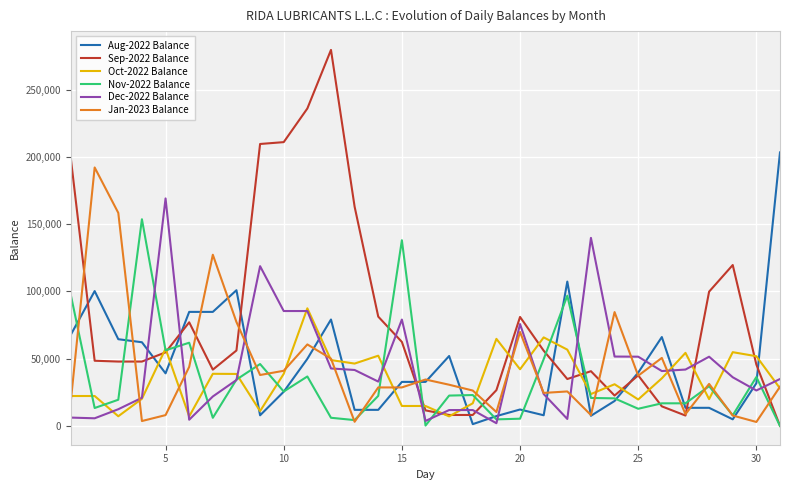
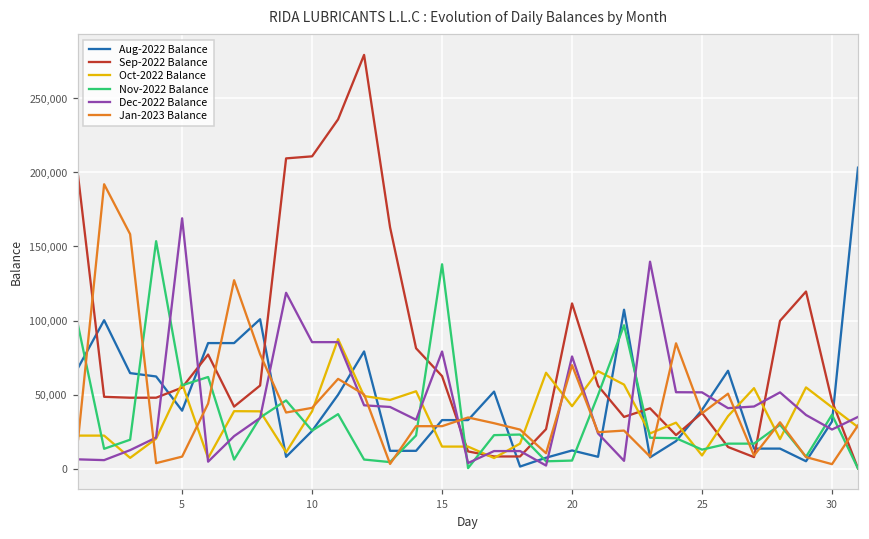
  {
    "Aug-2022 Balance": {
      "5": "39,000",
      "15": "33,000",
      "20": "12,000",
      "25": "40,000",
      "30": "32,000"
    },
    "Sep-2022 Balance": {
      "10": "211,000",
      "15": "62,000",
-     "20": "81,000",
+     "20": "112,000",
      "30": "46,000"
    },
    "Oct-2022 Balance": {
      "10": "39,000",
      "15": "15,000",
      "20": "42,000",
-     "25": "20,000",
-     "30": "52,000"
+     "25": "9,000",
+     "30": "41,000"
    },
    "Nov-2022 Balance": {
      "15": "138,000",
      "20": "5,000",
      "25": "13,000",
      "30": "36,000"
    },
    "Dec-2022 Balance": {
      "5": "169,000",
      "10": "85,000",
      "15": "79,000",
      "20": "76,000",
      "25": "51,000",
      "30": "26,000"
    },
    "Jan-2023 Balance": {
      "5": "8,000",
      "10": "41,000",
      "15": "29,000",
      "20": "70,000",
      "30": "3,000"
    }
  }
